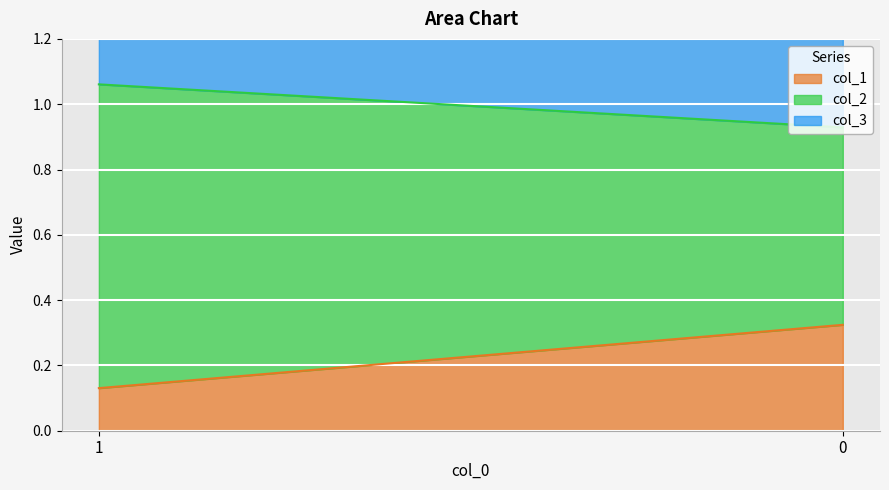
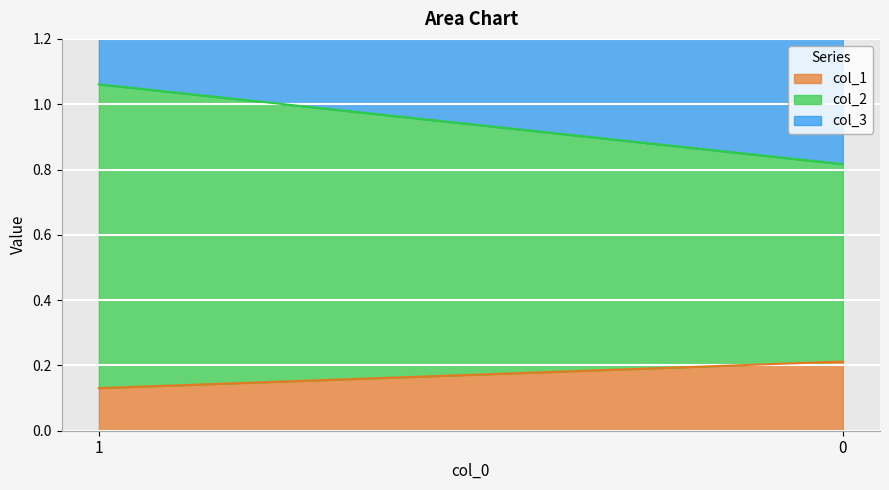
  {
    "col_1": {
      "1": 0.13,
-     "0": 0.32
+     "0": 0.21
    },
    "col_2": {
      "1": 0.93
    }
  }
